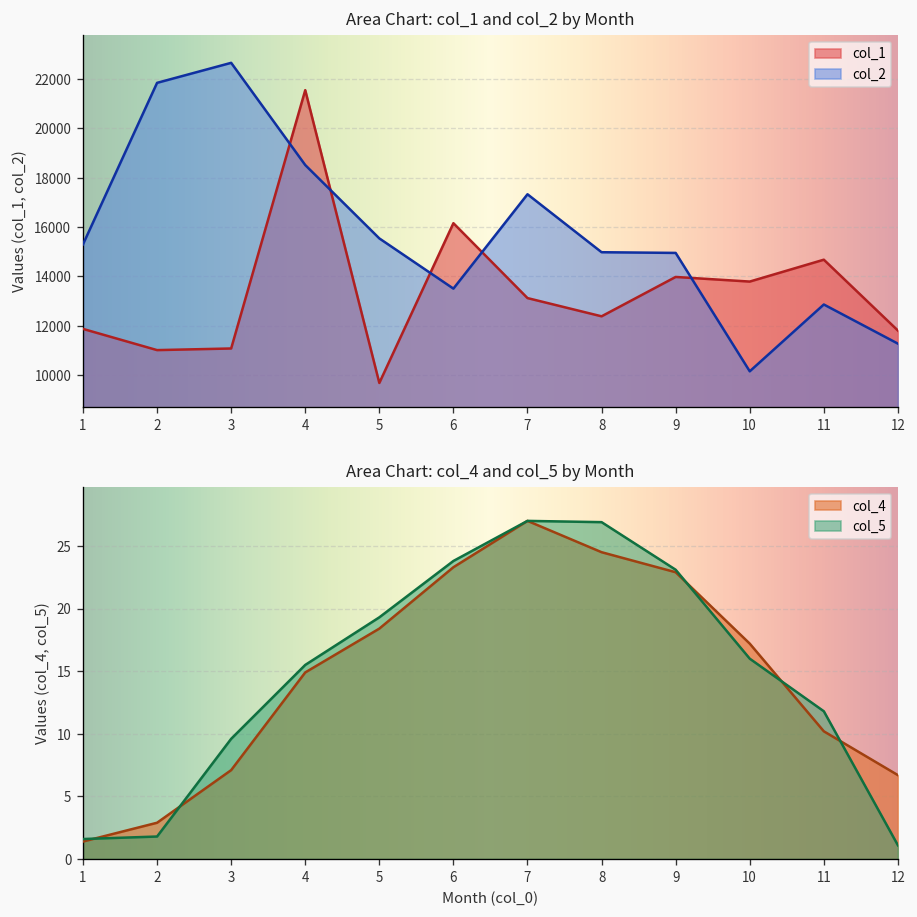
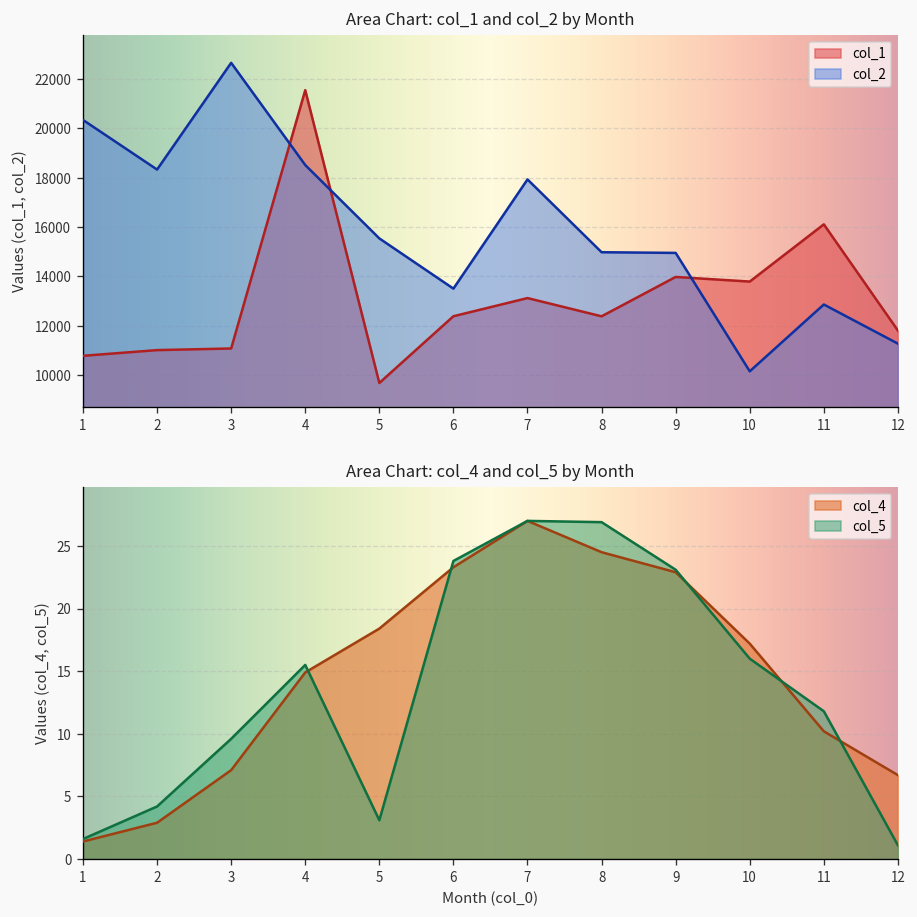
  {
    "Area Chart: col_1 and col_2 by Month": {
      "col_1": {
-       "1": 11900,
+       "1": 10800,
        "2": 11000,
        "3": 11100,
        "4": 21500,
        "5": 9700,
-       "6": 16200,
+       "6": 12400,
        "7": 13100,
        "8": 12400,
        "9": 14000,
        "10": 13800,
-       "11": 14700,
+       "11": 16100,
        "12": 11800
      },
      "col_2": {
-       "1": 15300,
-       "2": 21800,
+       "1": 20300,
+       "2": 18300,
        "3": 22700,
        "4": 18500,
        "5": 15500,
        "6": 13500,
-       "7": 17300,
+       "7": 17900,
        "8": 15000,
        "9": 15000,
        "10": 10200,
        "11": 12900,
        "12": 11300
      }
    },
    "Area Chart: col_4 and col_5 by Month": {
      "col_4": {
        "2": 2.9,
        "3": 7.1,
        "4": 14.9,
        "5": 18.4,
        "6": 23.3,
        "8": 24.5,
        "10": 17.2,
        "11": 10.2,
        "12": 6.7
      },
      "col_5": {
-       "2": 1.8,
+       "2": 4.2,
        "3": 9.6,
        "4": 15.5,
-       "5": 19.3,
+       "5": 3.1,
        "6": 23.8,
        "8": 26.9,
        "10": 16.0,
        "11": 11.8,
        "12": 1.1
      }
    }
  }
